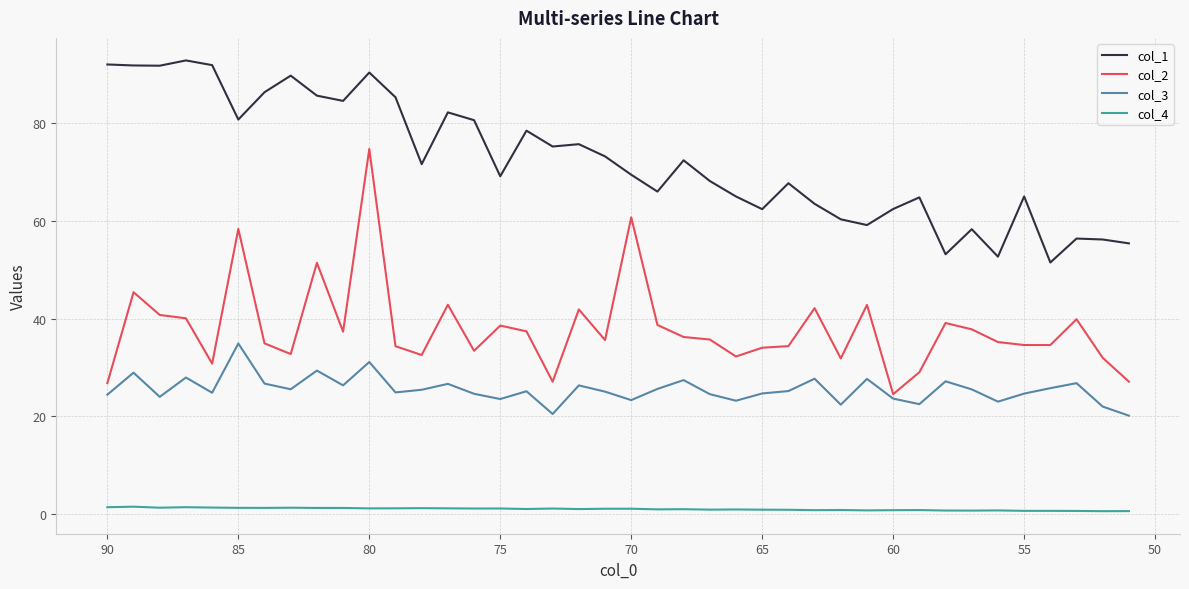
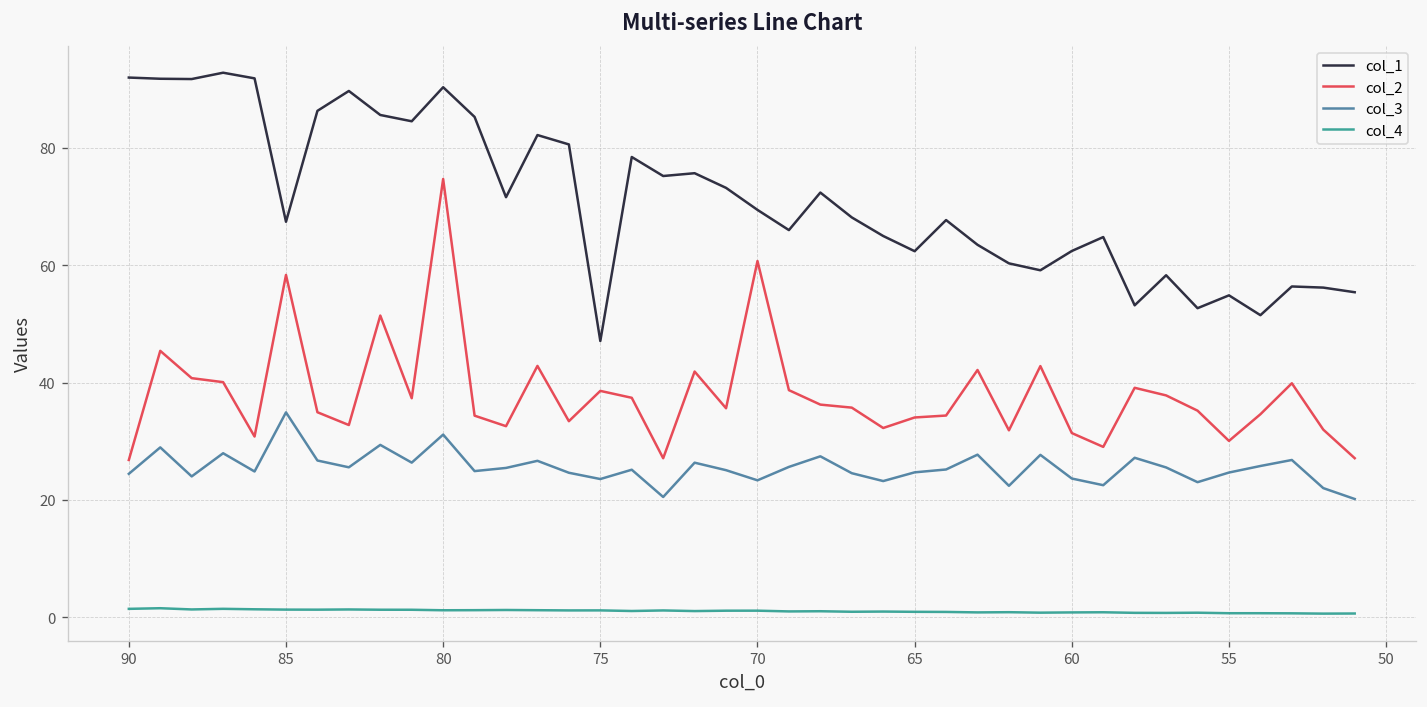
  {
    "col_1": {
      "90": 92,
-     "85": 81,
+     "85": 67,
      "80": 90,
-     "75": 69,
+     "75": 47,
      "70": 69,
      "65": 62,
      "60": 62,
-     "55": 65
+     "55": 55
    },
    "col_2": {
      "90": 27,
      "85": 58,
      "80": 75,
      "75": 39,
      "70": 61,
      "65": 34,
-     "60": 25,
-     "55": 35
+     "60": 31,
+     "55": 30
    }
  }
